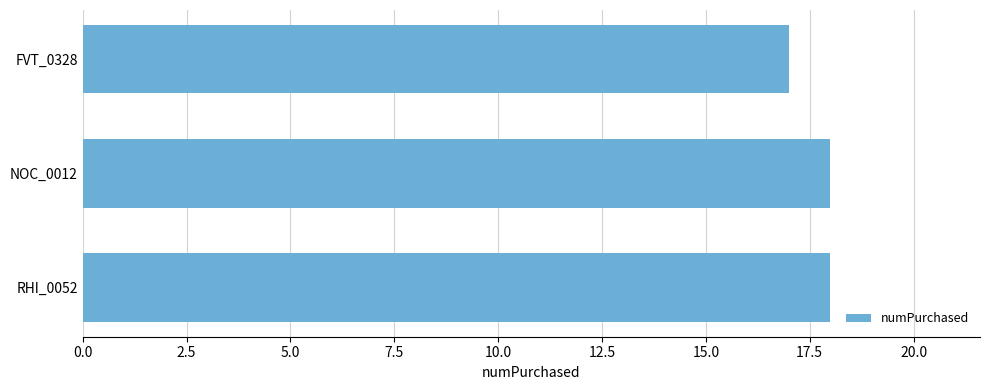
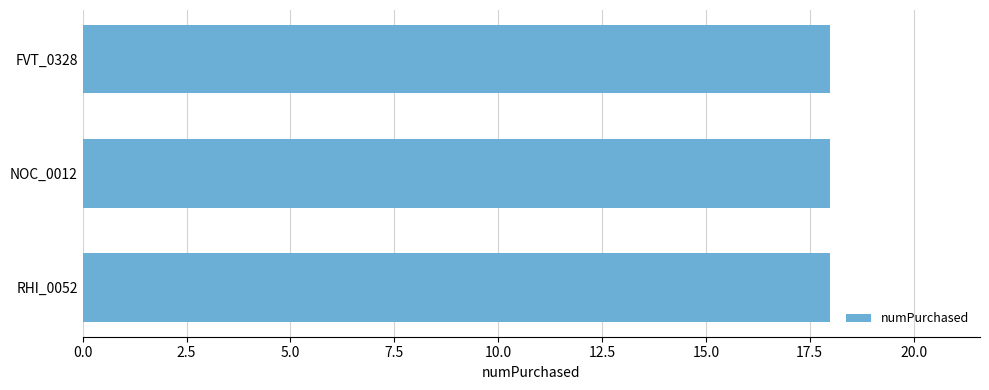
  {
-   "FVT_0328": 17,
+   "FVT_0328": 18,
    "NOC_0012": 18,
    "RHI_0052": 18
  }
